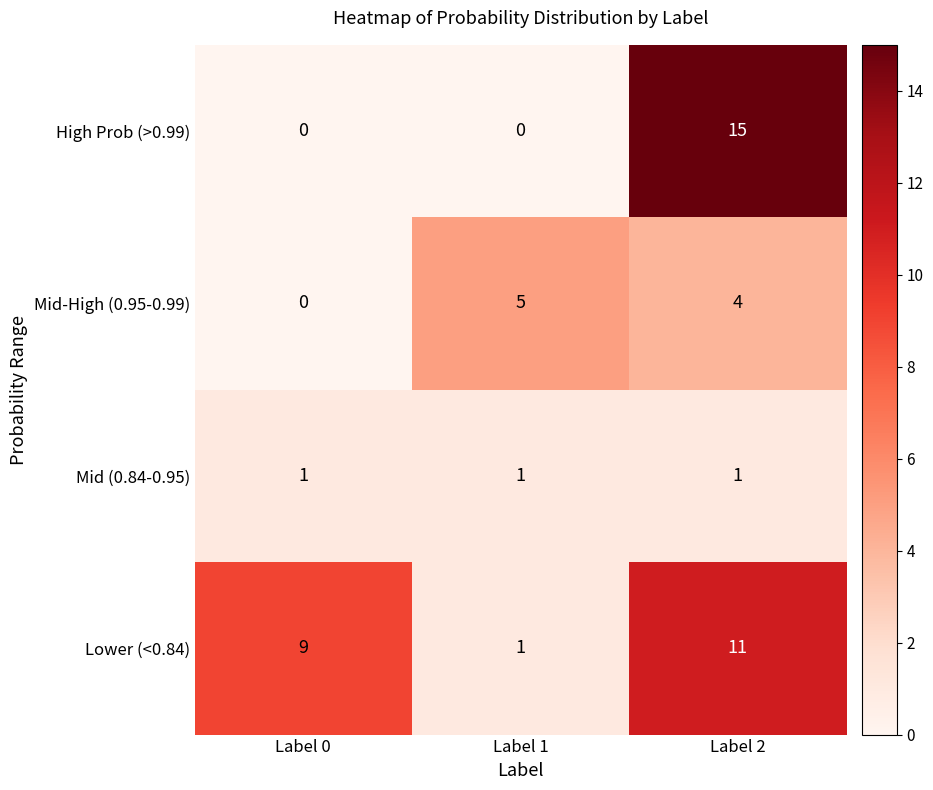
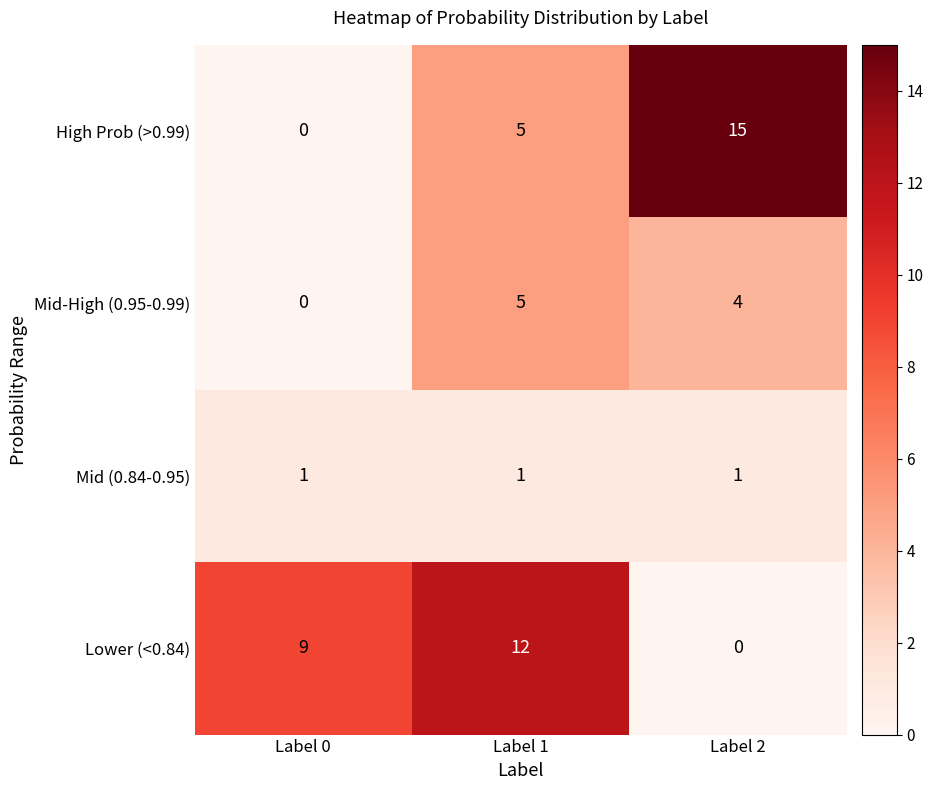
  {
    "High Prob (>0.99)": {
      "Label 0": 0,
-     "Label 1": 0,
+     "Label 1": 5,
      "Label 2": 15
    },
    "Mid-High (0.95-0.99)": {
      "Label 0": 0,
      "Label 1": 5,
      "Label 2": 4
    },
    "Mid (0.84-0.95)": {
      "Label 0": 1,
      "Label 1": 1,
      "Label 2": 1
    },
    "Lower (<0.84)": {
      "Label 0": 9,
-     "Label 1": 1,
-     "Label 2": 11
+     "Label 1": 12,
+     "Label 2": 0
    }
  }
